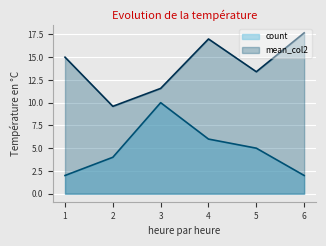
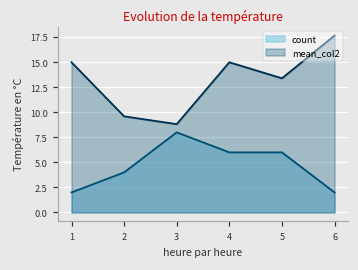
  {
    "count": {
      "1": 2,
      "2": 4,
-     "3": 10,
+     "3": 8,
      "4": 6,
-     "5": 5,
+     "5": 6,
      "6": 2
    },
    "mean_col2": {
      "1": 15,
      "2": 10,
-     "3": 12,
-     "4": 17,
+     "3": 9,
+     "4": 15,
      "5": 13
    }
  }
